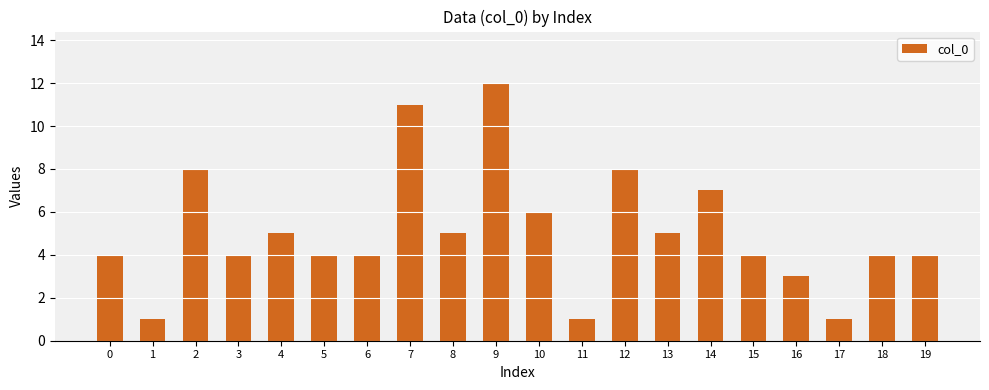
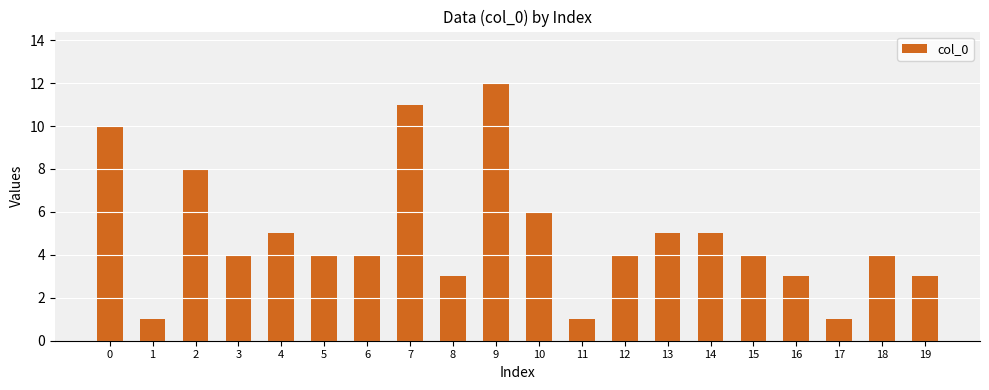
  {
-   "0": 4,
+   "0": 10,
    "1": 1,
    "2": 8,
    "3": 4,
    "4": 5,
    "5": 4,
    "6": 4,
    "7": 11,
-   "8": 5,
+   "8": 3,
    "9": 12,
    "10": 6,
    "11": 1,
-   "12": 8,
+   "12": 4,
    "13": 5,
-   "14": 7,
+   "14": 5,
    "15": 4,
    "16": 3,
    "17": 1,
    "18": 4,
-   "19": 4
+   "19": 3
  }
